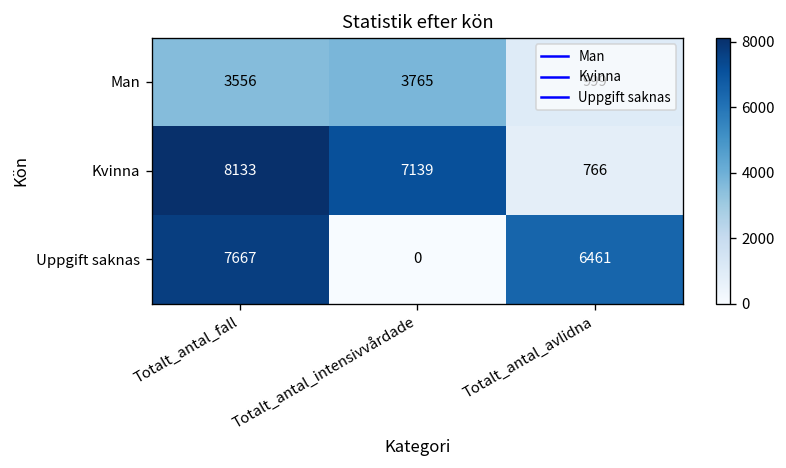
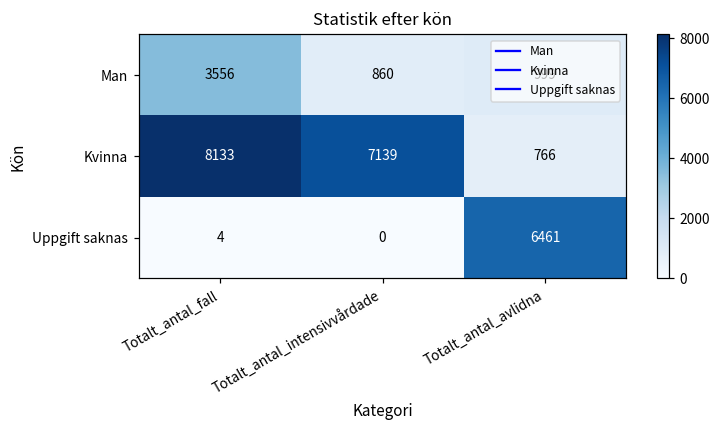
  {
    "Man": {
      "Totalt_antal_fall": 3556,
-     "Totalt_antal_intensivvårdade": 3765
+     "Totalt_antal_intensivvårdade": 860
    },
    "Kvinna": {
      "Totalt_antal_fall": 8133,
      "Totalt_antal_intensivvårdade": 7139,
      "Totalt_antal_avlidna": 766
    },
    "Uppgift saknas": {
-     "Totalt_antal_fall": 7667,
+     "Totalt_antal_fall": 4,
      "Totalt_antal_intensivvårdade": 0,
      "Totalt_antal_avlidna": 6461
    }
  }
